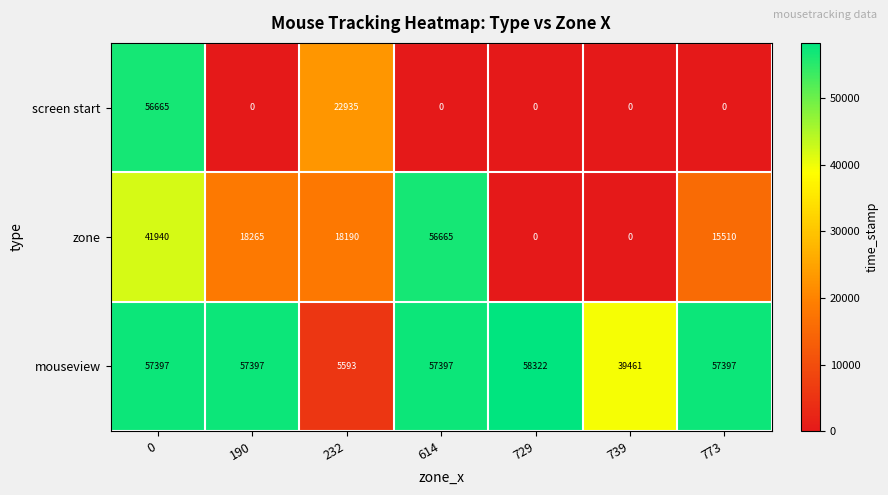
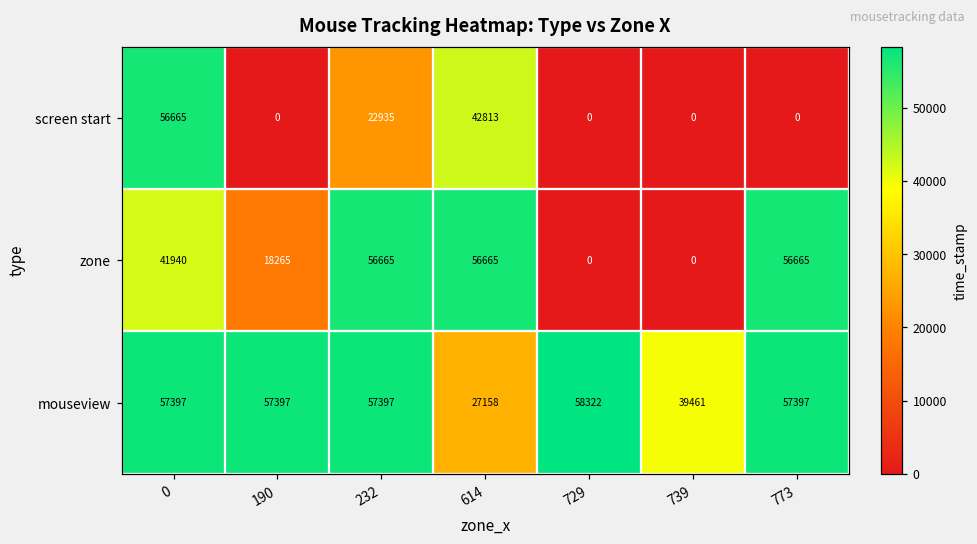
  {
    "screen start": {
      "0": 56665,
      "190": 0,
      "232": 22935,
-     "614": 0,
+     "614": 42813,
      "729": 0,
      "739": 0,
      "773": 0
    },
    "zone": {
      "0": 41940,
      "190": 18265,
-     "232": 18190,
+     "232": 56665,
      "614": 56665,
      "729": 0,
      "739": 0,
-     "773": 15510
+     "773": 56665
    },
    "mouseview": {
      "0": 57397,
      "190": 57397,
-     "232": 5593,
-     "614": 57397,
+     "232": 57397,
+     "614": 27158,
      "729": 58322,
      "739": 39461,
      "773": 57397
    }
  }
